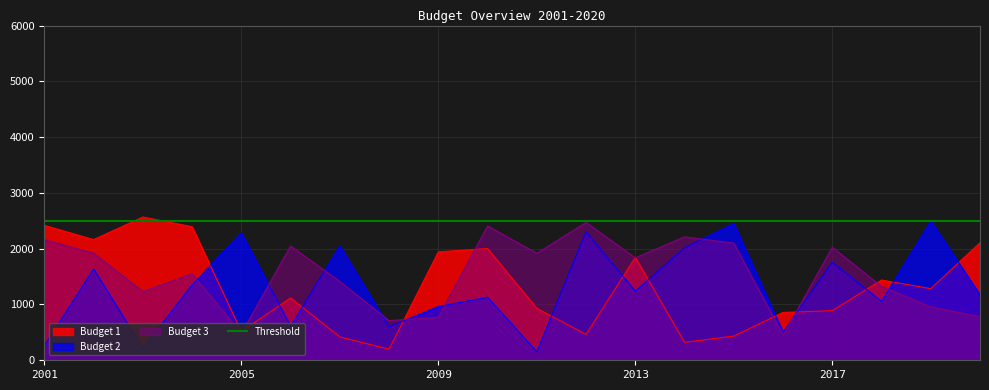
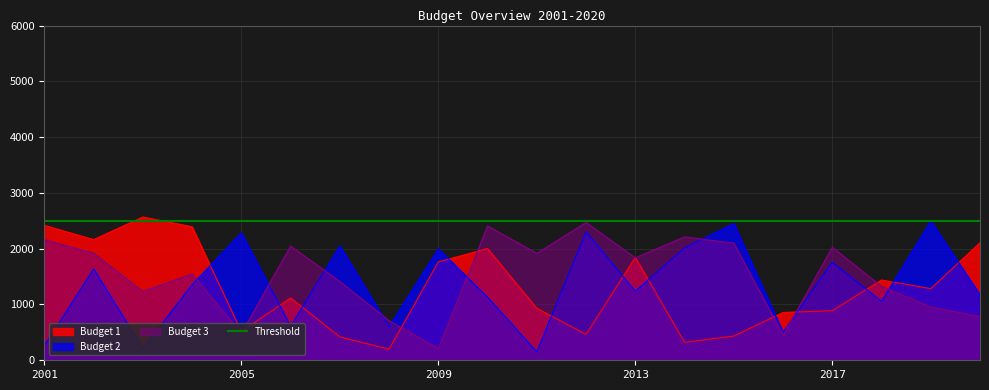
  {
    "Budget 1": {
      "2001": 2400,
-     "2009": 1900,
+     "2009": 1800,
      "2017": 900
    },
    "Budget 2": {
      "2001": 300,
      "2005": 2300,
-     "2009": 1000,
+     "2009": 2000,
      "2013": 1200,
      "2017": 1800
    },
    "Budget 3": {
      "2001": 2200,
-     "2009": 800,
+     "2009": 200,
      "2017": 2000
    }
  }
